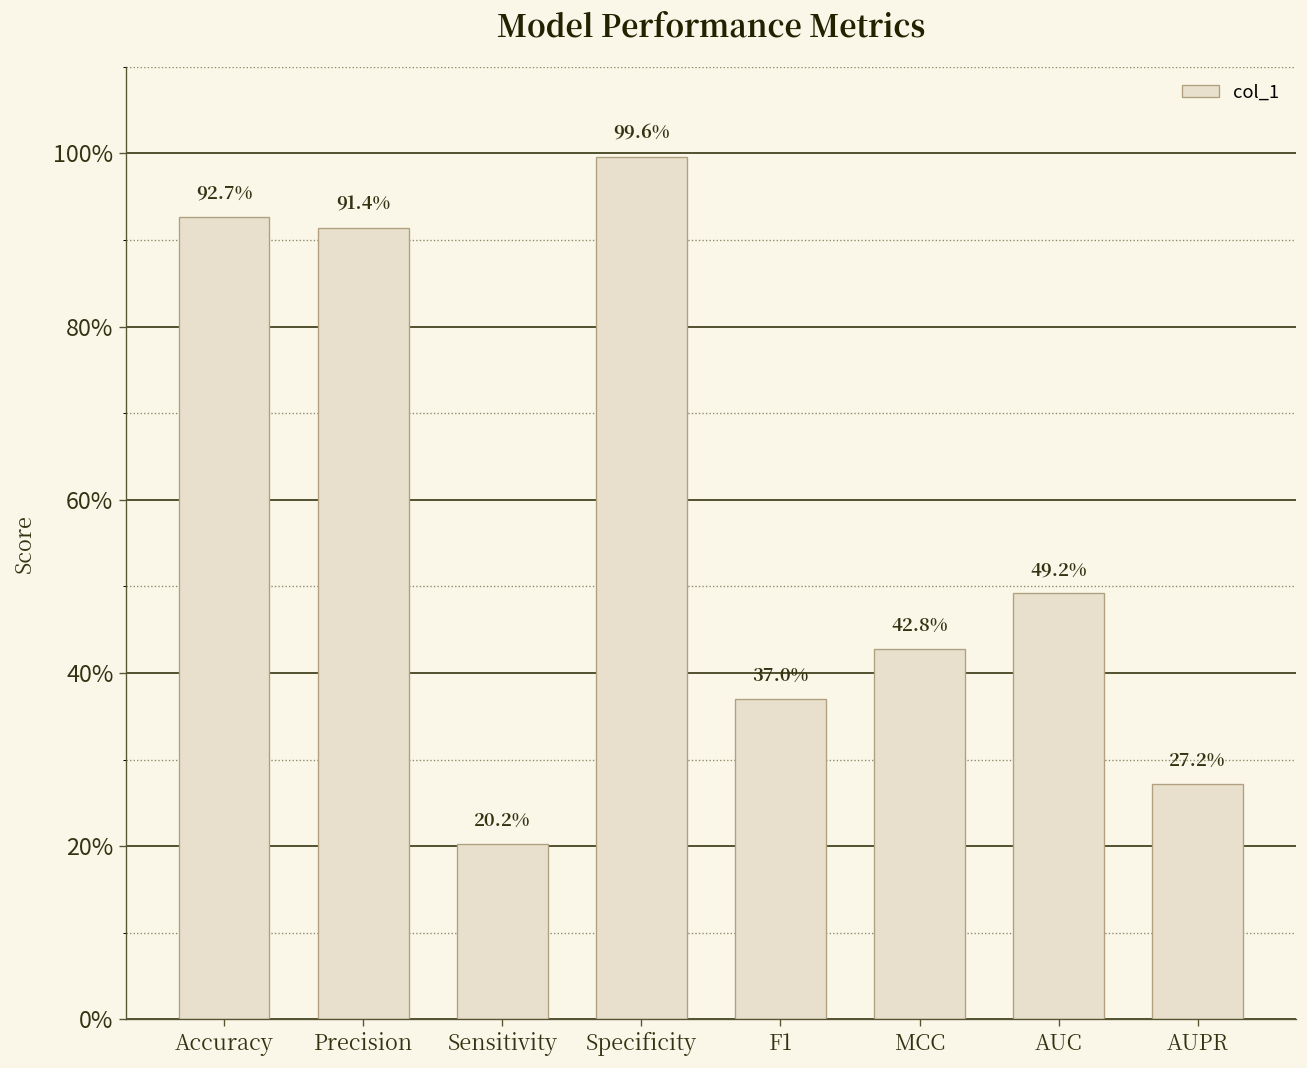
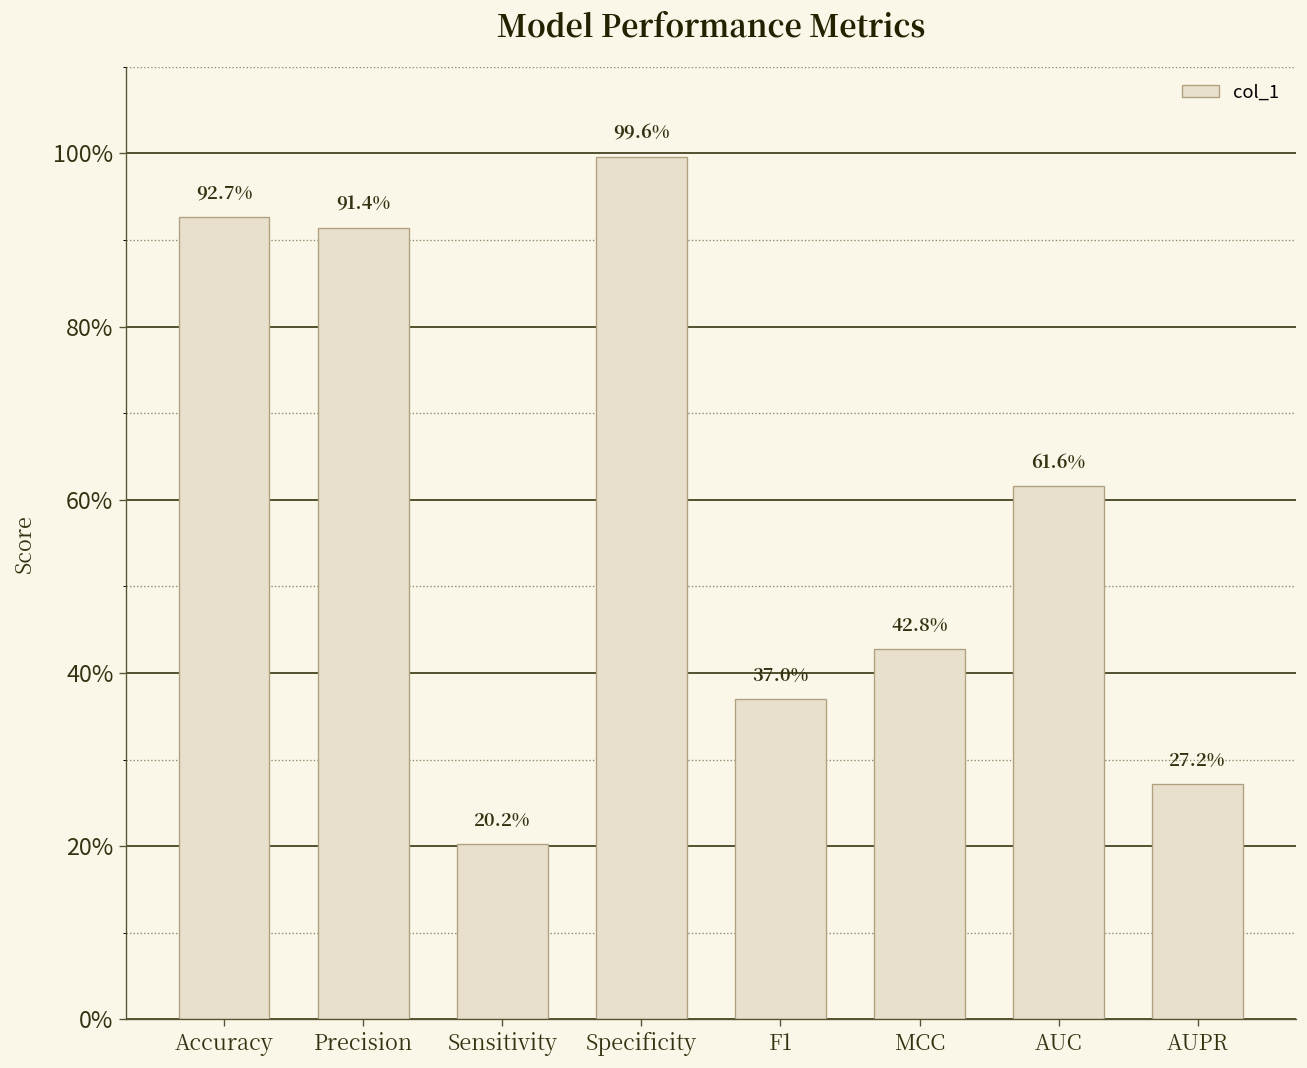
  {
    "Accuracy": "92.7%",
    "Precision": "91.4%",
    "Sensitivity": "20.2%",
    "Specificity": "99.6%",
    "F1": "37.0%",
    "MCC": "42.8%",
-   "AUC": "49.2%",
+   "AUC": "61.6%",
    "AUPR": "27.2%"
  }
